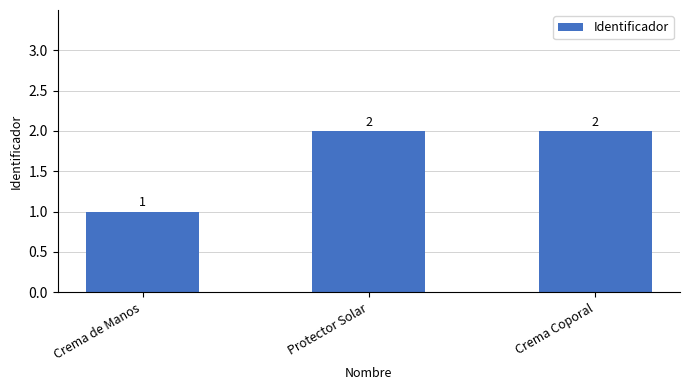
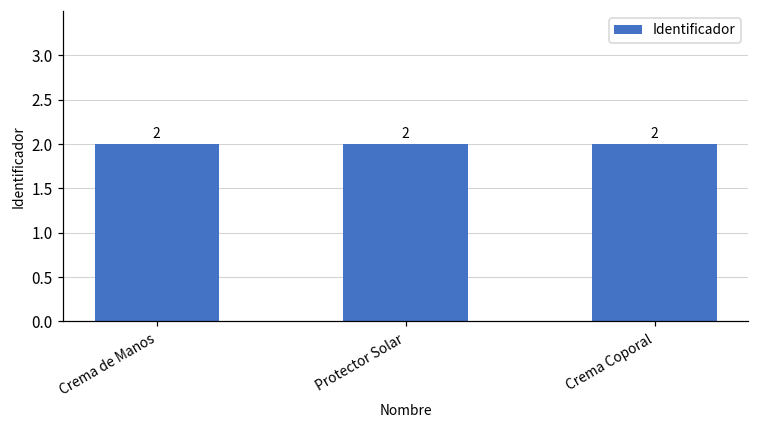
  {
-   "Crema de Manos": 1,
+   "Crema de Manos": 2,
    "Protector Solar": 2,
    "Crema Coporal": 2
  }
